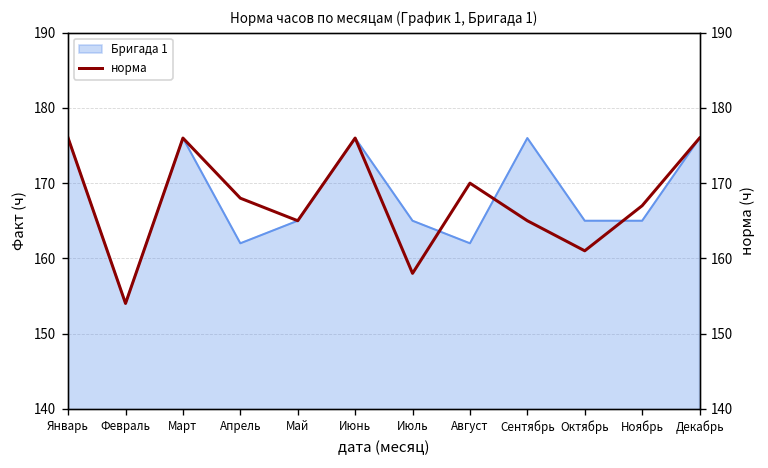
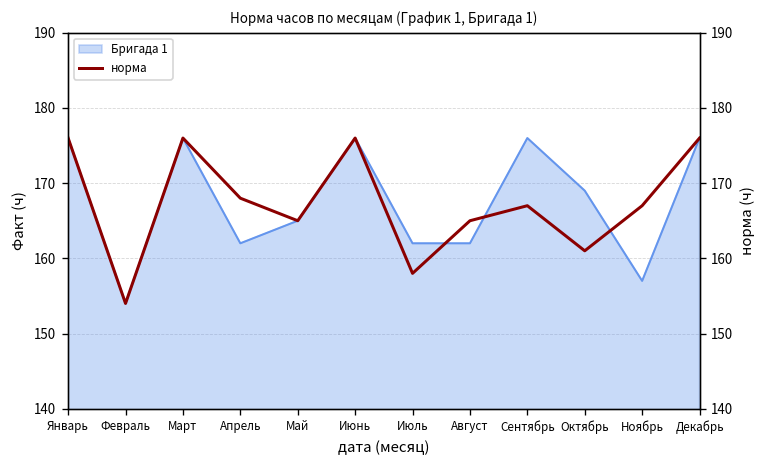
  {
    "Бригада 1": {
      "Январь": 176,
      "Февраль": 154,
      "Март": 176,
      "Апрель": 162,
      "Май": 165,
      "Июнь": 176,
-     "Июль": 165,
+     "Июль": 162,
      "Август": 162,
      "Сентябрь": 176,
-     "Октябрь": 165,
-     "Ноябрь": 165,
+     "Октябрь": 169,
+     "Ноябрь": 157,
      "Декабрь": 176
    },
    "норма": {
      "Январь": 176,
      "Февраль": 154,
      "Март": 176,
      "Апрель": 168,
      "Май": 165,
      "Июнь": 176,
      "Июль": 158,
-     "Август": 170,
-     "Сентябрь": 165,
+     "Август": 165,
+     "Сентябрь": 167,
      "Октябрь": 161,
      "Ноябрь": 167,
      "Декабрь": 176
    }
  }
